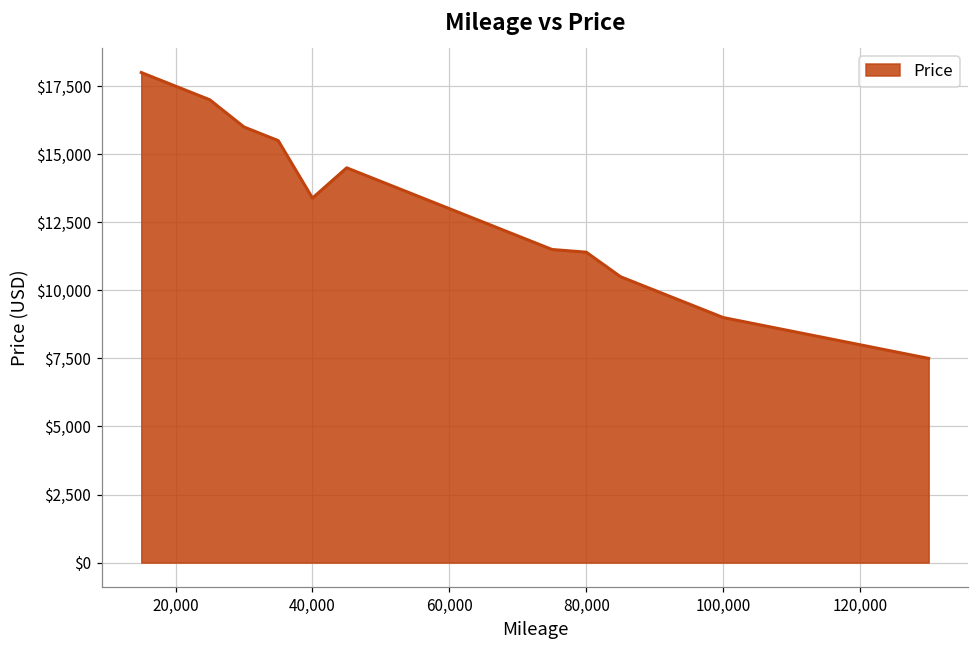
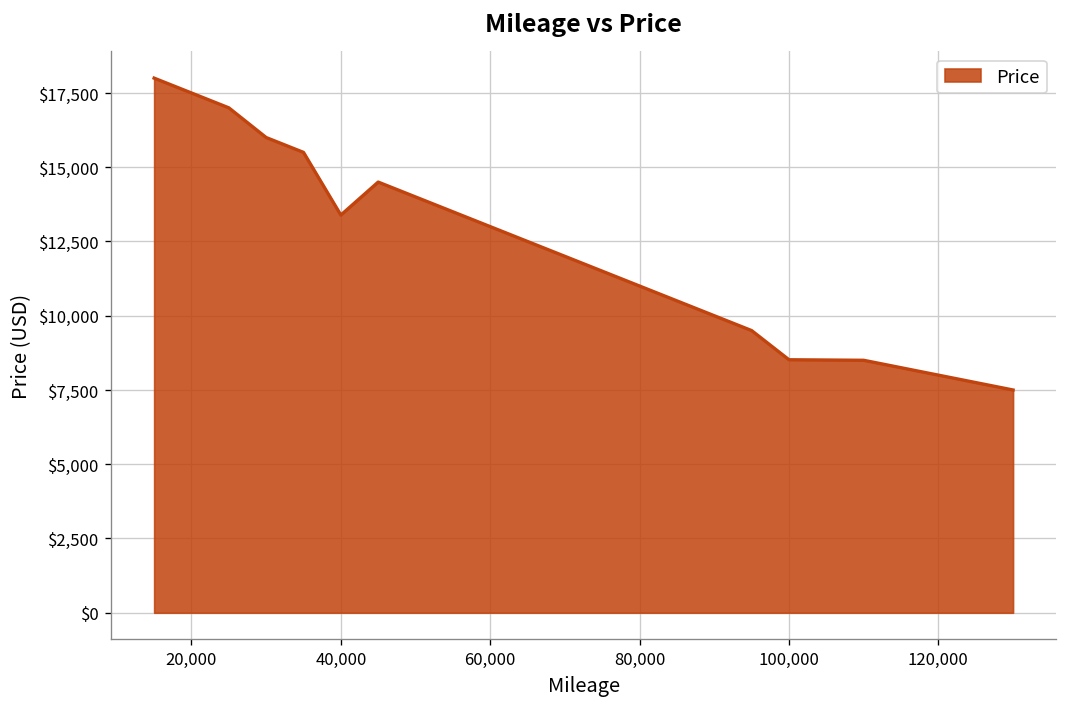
  {
    "40,000": "$13,400",
    "60,000": "$13,000",
-   "80,000": "$11,400",
-   "100,000": "$9,000",
+   "80,000": "$11,000",
+   "100,000": "$8,500",
    "120,000": "$8,000"
  }
